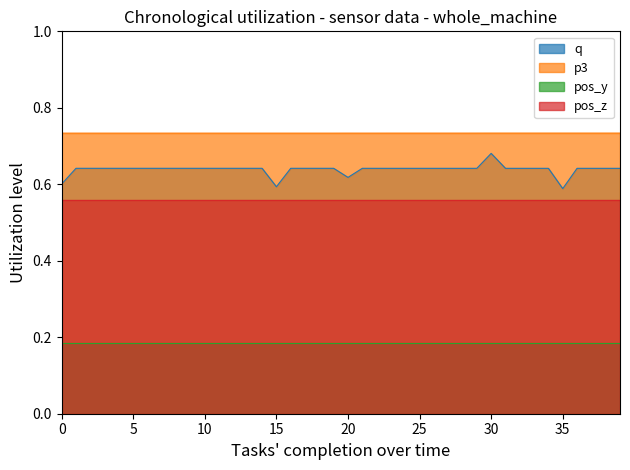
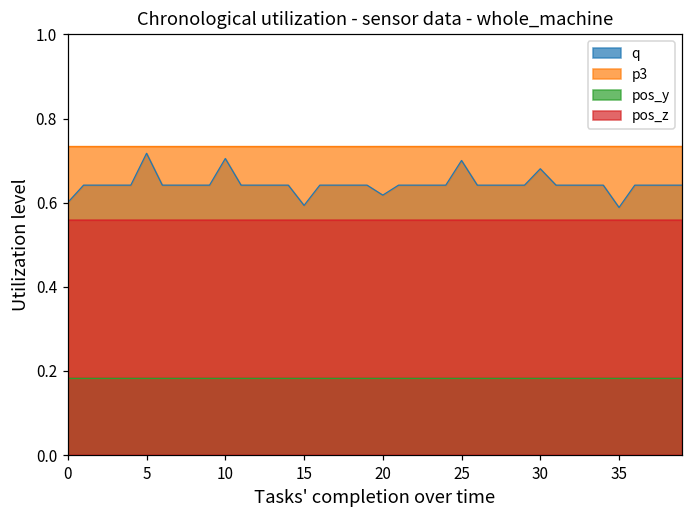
  {
    "q": {
      "0": 0.60,
-     "5": 0.64,
-     "10": 0.64,
+     "5": 0.72,
+     "10": 0.71,
      "15": 0.59,
      "20": 0.62,
-     "25": 0.64,
+     "25": 0.70,
      "30": 0.68,
      "35": 0.59
    },
    "p3": {
      "0": 0.73,
      "5": 0.73,
      "10": 0.73,
      "15": 0.73,
      "20": 0.73,
      "25": 0.73,
      "30": 0.73,
      "35": 0.73
    },
    "pos_y": {
      "0": 0.18,
      "5": 0.18,
      "10": 0.18,
      "15": 0.18,
      "20": 0.18,
      "25": 0.18,
      "30": 0.18,
      "35": 0.18
    },
    "pos_z": {
      "0": 0.56,
      "5": 0.56,
      "10": 0.56,
      "15": 0.56,
      "20": 0.56,
      "25": 0.56,
      "30": 0.56,
      "35": 0.56
    }
  }
